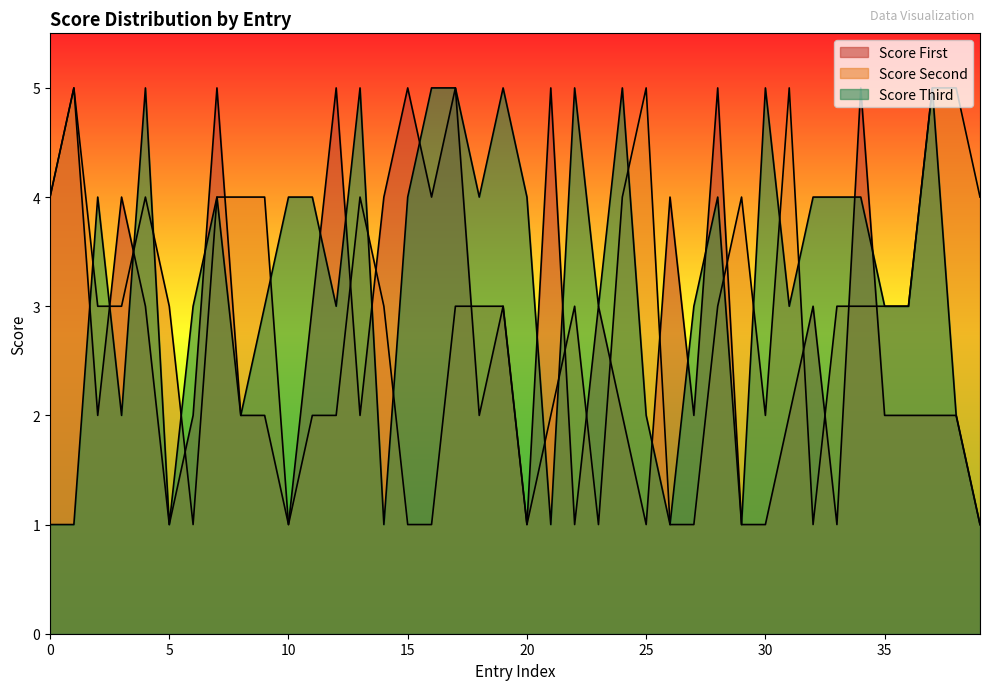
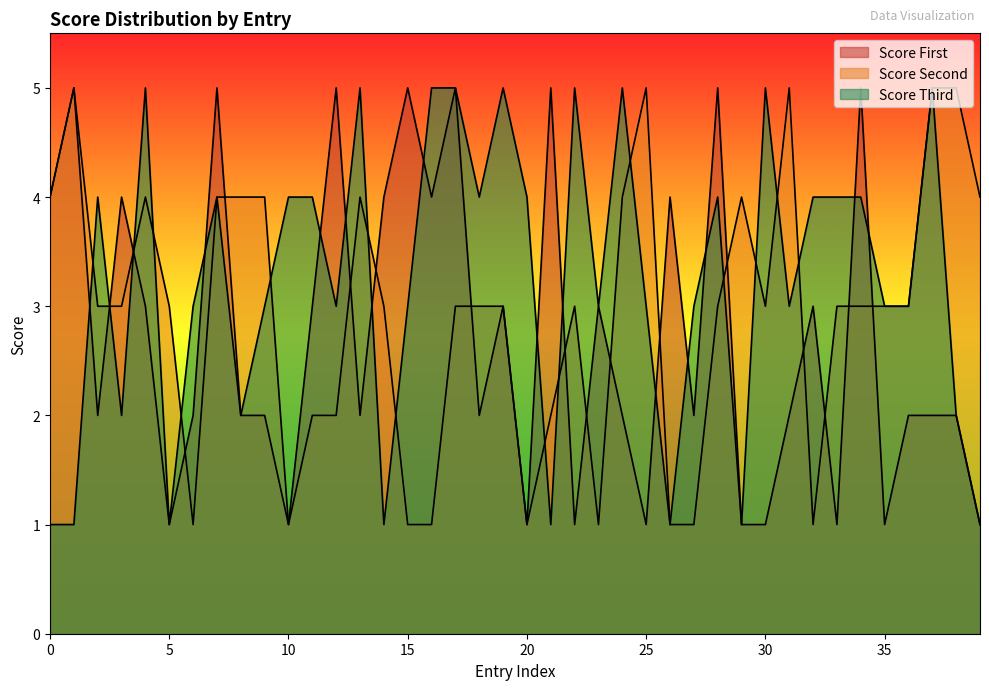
  {
    "Score First": {
      "15": 5,
      "25": 1,
      "30": 1,
-     "35": 2
+     "35": 1
    },
    "Score Second": {
      "5": 3,
      "15": 1,
      "25": 5,
-     "30": 2
+     "30": 3
    },
    "Score Third": {
      "0": 1,
      "10": 4,
-     "15": 4,
+     "15": 3,
      "20": 4,
-     "25": 2,
+     "25": 3,
      "30": 5
    }
  }
